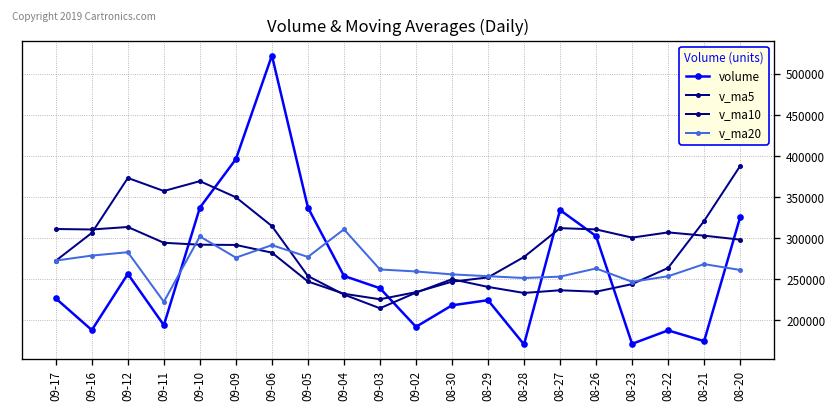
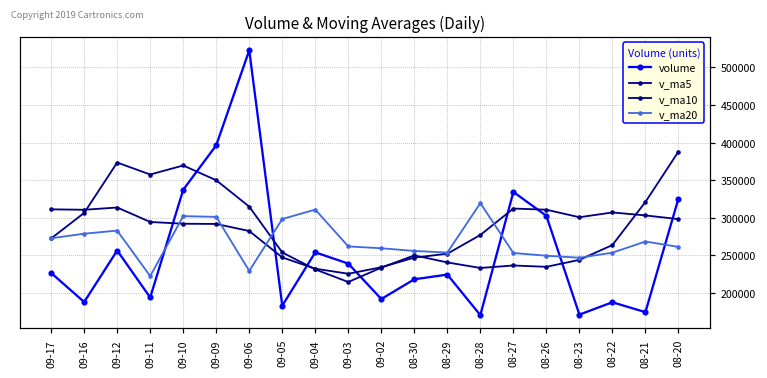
  {
    "volume": {
      "09-17": 230000,
      "09-16": 190000,
      "09-12": 260000,
      "09-11": 190000,
      "09-10": 340000,
      "09-09": 400000,
      "09-06": 520000,
-     "09-05": 340000,
+     "09-05": 180000,
      "09-04": 250000,
      "09-03": 240000,
      "09-02": 190000,
      "08-30": 220000,
      "08-29": 220000,
      "08-28": 170000,
      "08-27": 330000,
      "08-26": 300000,
      "08-23": 170000,
      "08-22": 190000,
      "08-21": 170000,
      "08-20": 330000
    },
    "v_ma20": {
      "09-16": 280000,
      "09-12": 280000,
      "09-11": 220000,
      "09-10": 300000,
-     "09-09": 280000,
-     "09-06": 290000,
-     "09-05": 280000,
+     "09-09": 300000,
+     "09-06": 230000,
+     "09-05": 300000,
      "09-04": 310000,
      "09-03": 260000,
      "09-02": 260000,
      "08-30": 260000,
-     "08-28": 250000,
+     "08-28": 320000,
      "08-27": 250000,
-     "08-26": 260000,
+     "08-26": 250000,
      "08-22": 250000,
      "08-21": 270000,
      "08-20": 260000
    }
  }
